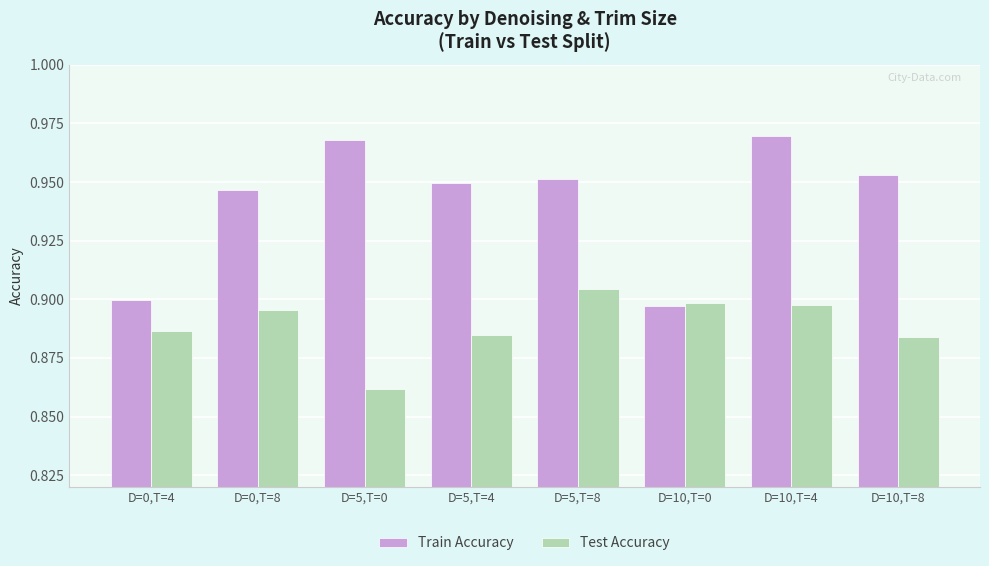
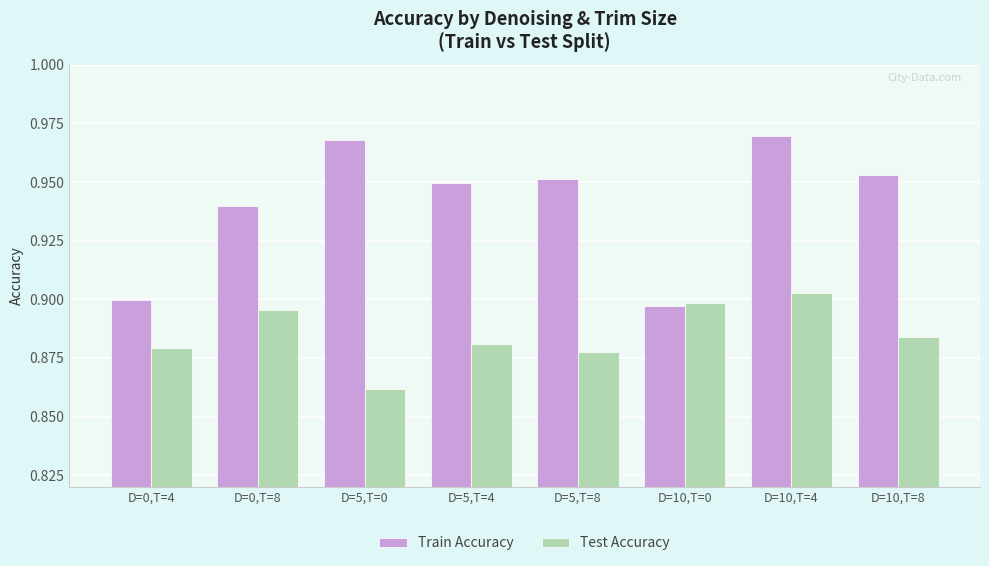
  {
    "Train Accuracy": {
      "D=0,T=4": 0.900,
-     "D=0,T=8": 0.947,
+     "D=0,T=8": 0.940,
      "D=5,T=0": 0.968,
      "D=5,T=4": 0.950,
      "D=5,T=8": 0.951,
      "D=10,T=0": 0.897,
      "D=10,T=4": 0.970,
      "D=10,T=8": 0.953
    },
    "Test Accuracy": {
-     "D=0,T=4": 0.886,
+     "D=0,T=4": 0.879,
      "D=0,T=8": 0.896,
      "D=5,T=0": 0.862,
-     "D=5,T=4": 0.885,
-     "D=5,T=8": 0.904,
+     "D=5,T=4": 0.881,
+     "D=5,T=8": 0.878,
      "D=10,T=0": 0.899,
-     "D=10,T=4": 0.897,
+     "D=10,T=4": 0.903,
      "D=10,T=8": 0.884
    }
  }
